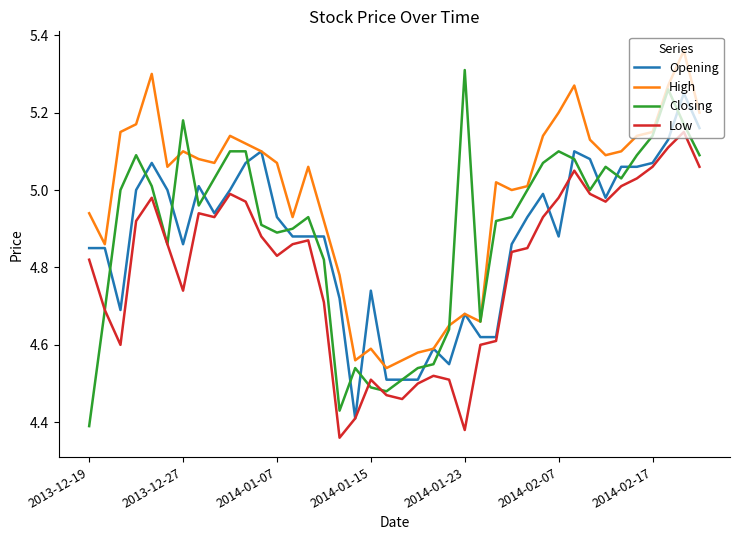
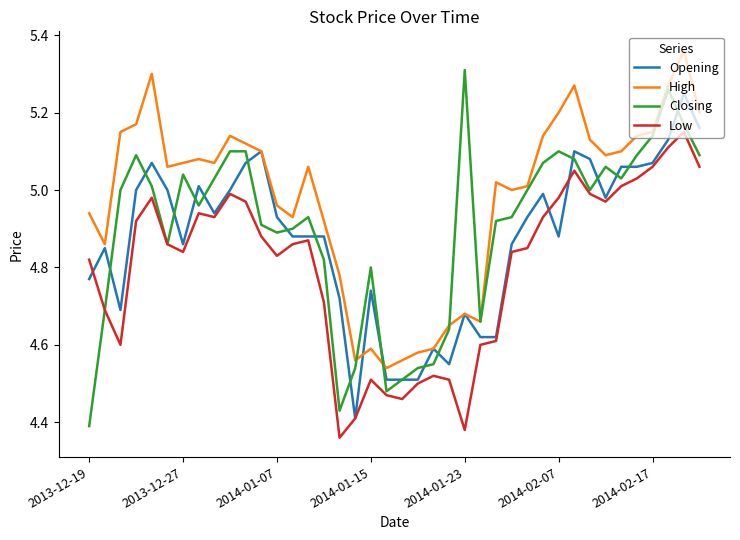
  {
    "Opening": {
-     "2013-12-19": 4.85,
+     "2013-12-19": 4.77,
      "2013-12-27": 4.86,
      "2014-01-07": 4.93,
      "2014-01-15": 4.74,
      "2014-02-07": 4.88,
      "2014-02-17": 5.07
    },
    "High": {
      "2013-12-19": 4.94,
-     "2013-12-27": 5.10,
-     "2014-01-07": 5.07,
+     "2013-12-27": 5.07,
+     "2014-01-07": 4.96,
      "2014-01-15": 4.59,
      "2014-02-07": 5.20
    },
    "Closing": {
      "2013-12-19": 4.39,
-     "2013-12-27": 5.18,
+     "2013-12-27": 5.04,
      "2014-01-07": 4.89,
-     "2014-01-15": 4.49,
+     "2014-01-15": 4.80,
      "2014-01-23": 5.31,
      "2014-02-07": 5.10
    },
    "Low": {
      "2013-12-19": 4.82,
-     "2013-12-27": 4.74,
+     "2013-12-27": 4.84,
      "2014-01-07": 4.83,
      "2014-01-15": 4.51,
      "2014-01-23": 4.38,
      "2014-02-07": 4.98,
      "2014-02-17": 5.06
    }
  }
